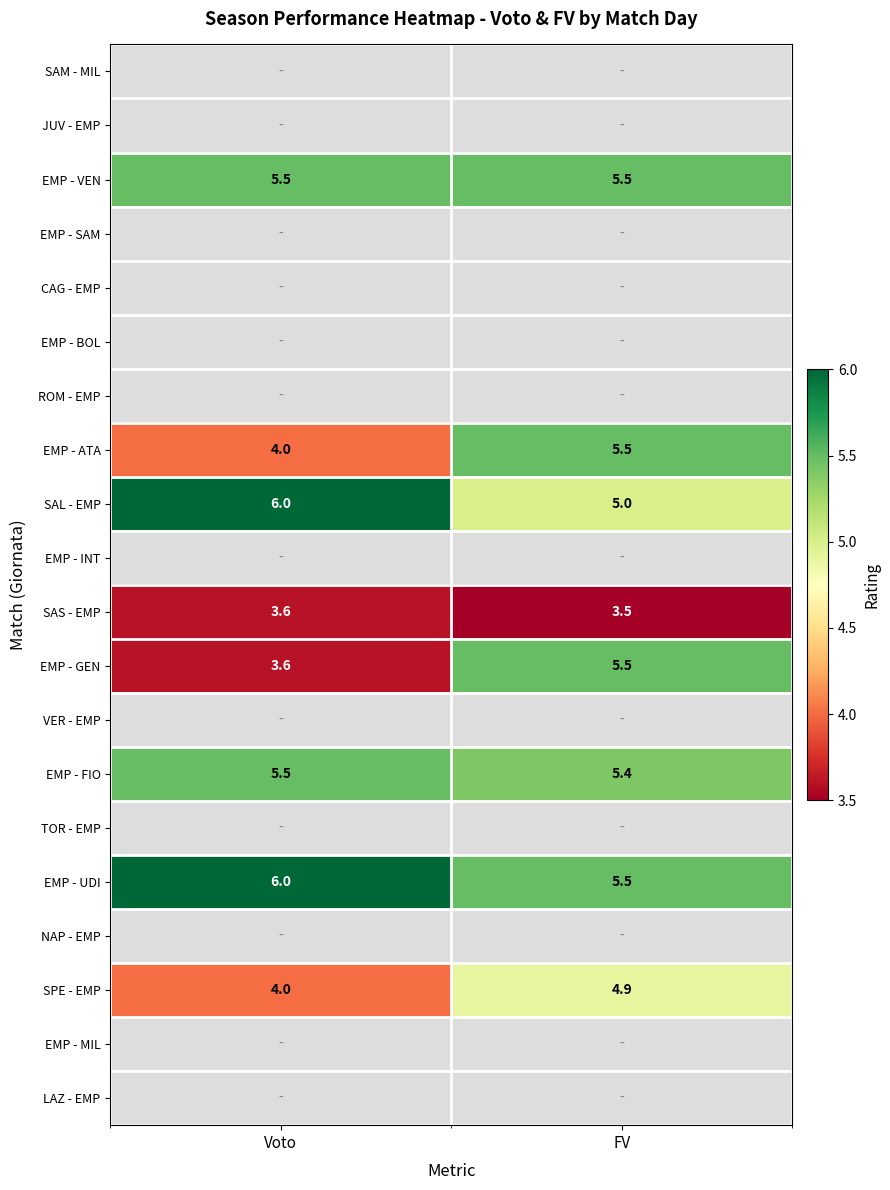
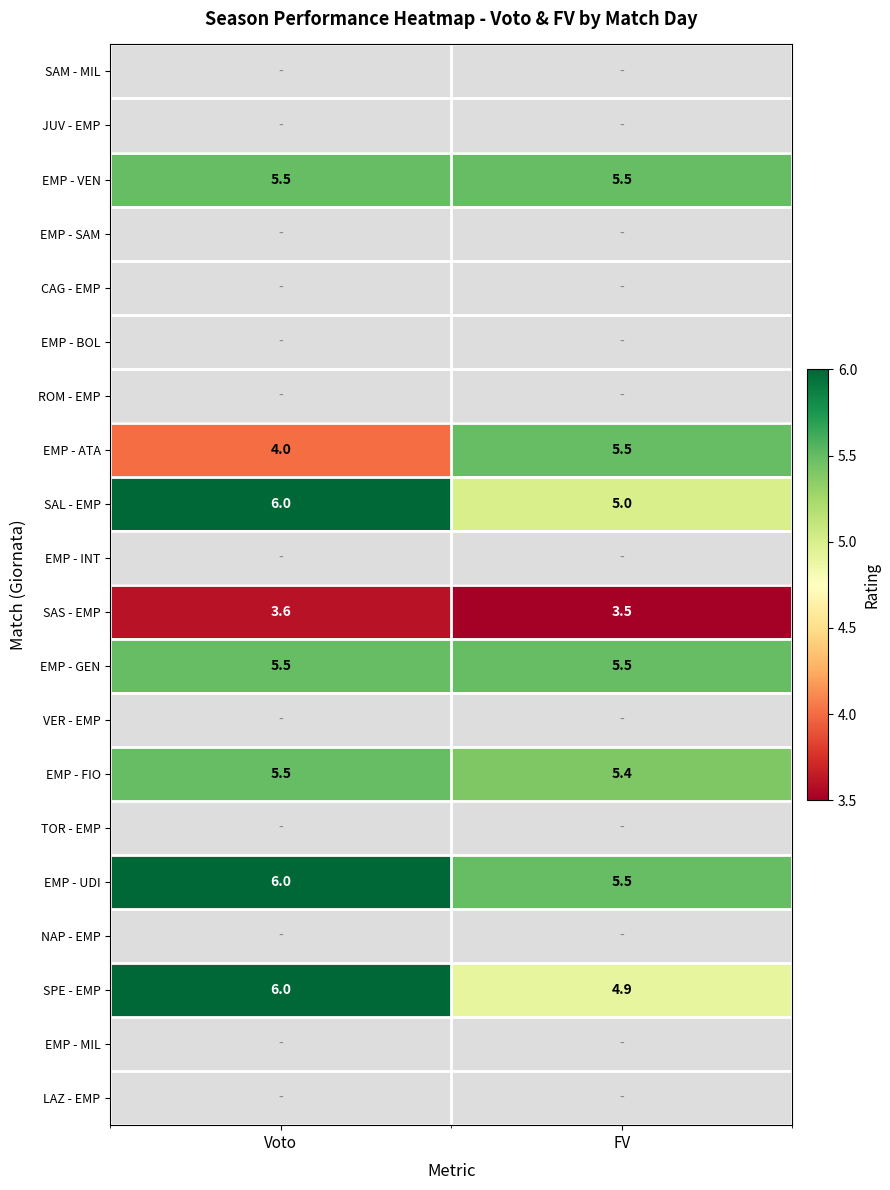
  {
    "EMP - VEN": {
      "Voto": 5.5,
      "FV": 5.5
    },
    "EMP - ATA": {
      "Voto": 4.0,
      "FV": 5.5
    },
    "SAL - EMP": {
      "Voto": 6.0,
      "FV": 5.0
    },
    "SAS - EMP": {
      "Voto": 3.6,
      "FV": 3.5
    },
    "EMP - GEN": {
-     "Voto": 3.6,
+     "Voto": 5.5,
      "FV": 5.5
    },
    "EMP - FIO": {
      "Voto": 5.5,
      "FV": 5.4
    },
    "EMP - UDI": {
      "Voto": 6.0,
      "FV": 5.5
    },
    "SPE - EMP": {
-     "Voto": 4.0,
+     "Voto": 6.0,
      "FV": 4.9
    }
  }
